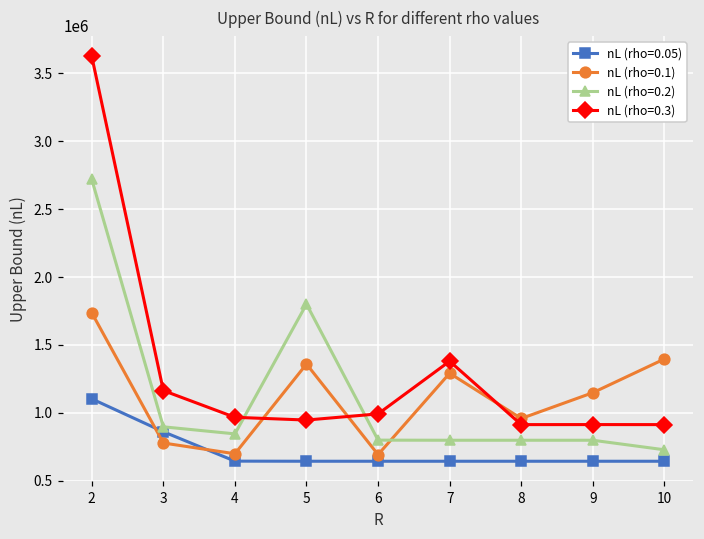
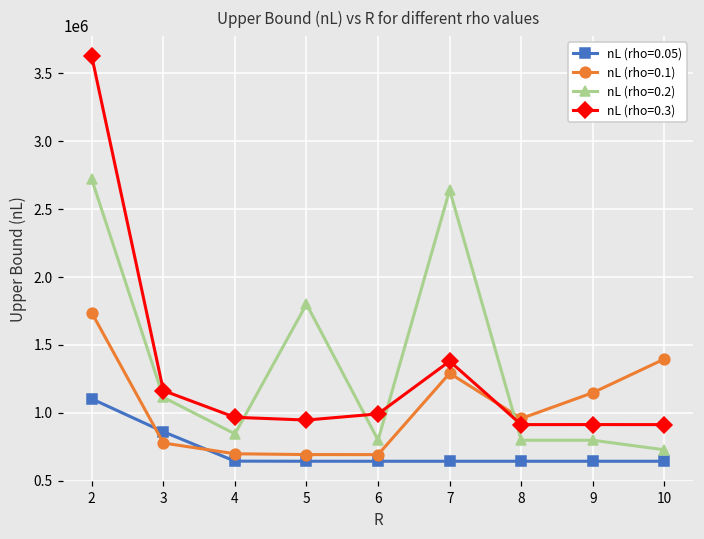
  {
    "nL (rho=0.05)": {
      "2": 1100000,
      "3": 860000,
      "4": 640000,
      "5": 640000,
      "6": 640000,
      "7": 640000,
      "8": 640000,
      "9": 640000,
      "10": 640000
    },
    "nL (rho=0.1)": {
      "2": 1740000,
      "3": 780000,
      "4": 700000,
-     "5": 1360000,
+     "5": 690000,
      "6": 690000,
      "7": 1290000,
      "8": 960000,
      "9": 1150000,
      "10": 1400000
    },
    "nL (rho=0.2)": {
      "2": 2720000,
-     "3": 900000,
+     "3": 1110000,
      "4": 850000,
      "5": 1800000,
      "6": 800000,
-     "7": 800000,
+     "7": 2640000,
      "8": 800000,
      "9": 800000,
      "10": 730000
    },
    "nL (rho=0.3)": {
      "2": 3630000,
      "3": 1160000,
      "4": 970000,
      "5": 950000,
      "6": 990000,
      "7": 1380000,
      "8": 910000,
      "9": 910000,
      "10": 910000
    }
  }
